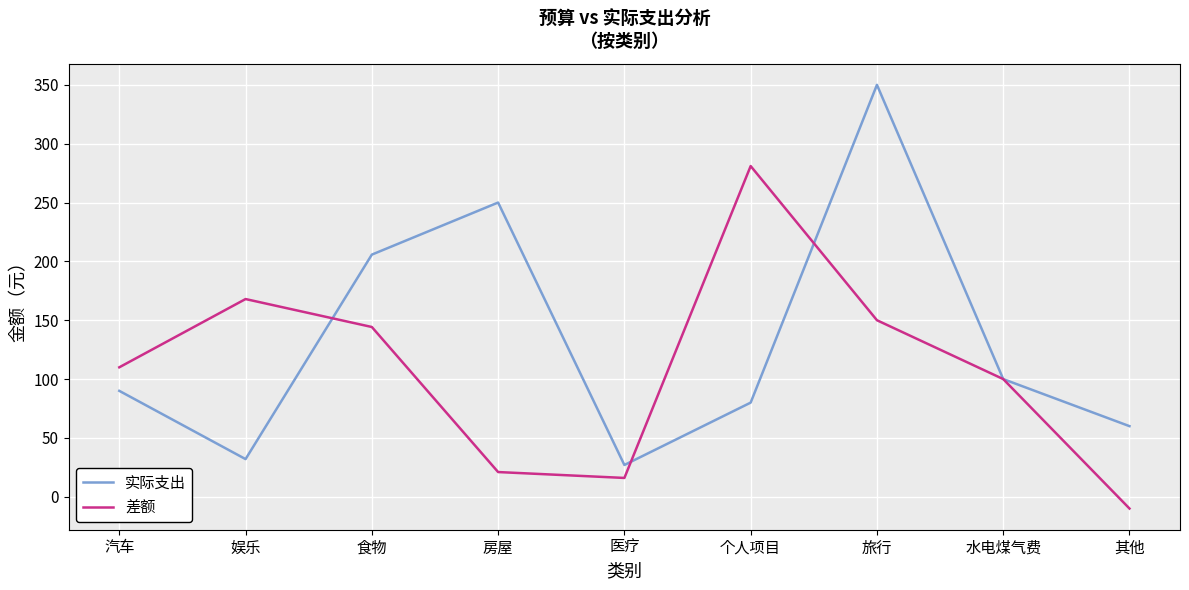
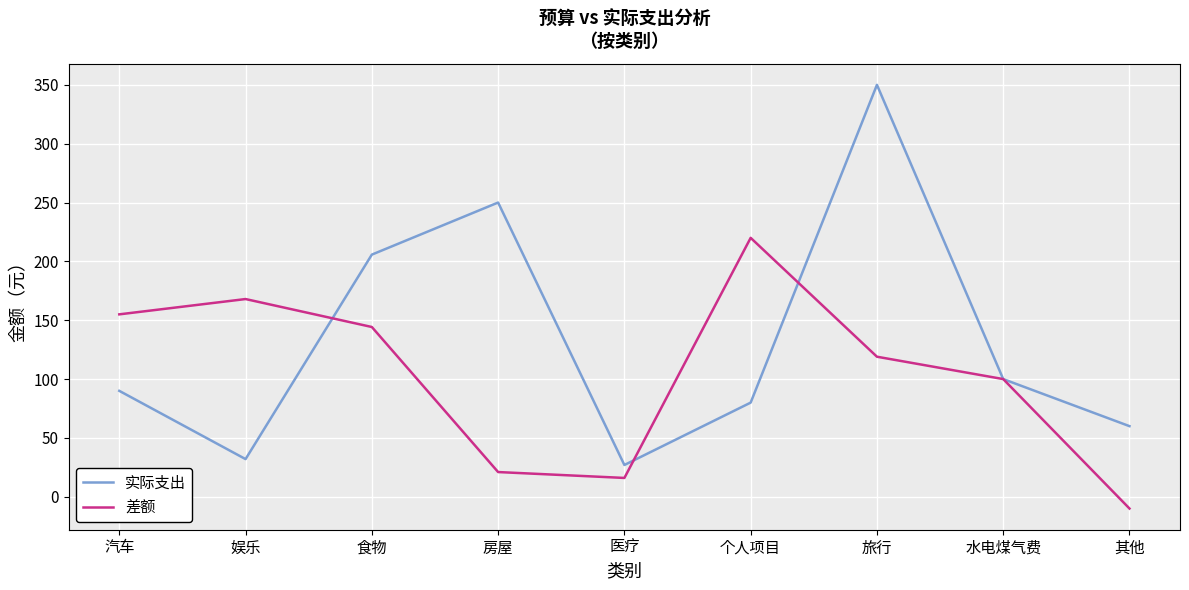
  {
    "实际支出": {
      "汽车": 90,
      "娱乐": 32,
      "食物": 206,
      "房屋": 250,
      "医疗": 27,
      "个人项目": 80,
      "旅行": 350,
      "其他": 60
    },
    "差额": {
-     "汽车": 110,
+     "汽车": 155,
      "娱乐": 168,
      "食物": 144,
      "房屋": 21,
      "医疗": 16,
-     "个人项目": 281,
-     "旅行": 150,
+     "个人项目": 220,
+     "旅行": 119,
      "其他": -10
    }
  }
